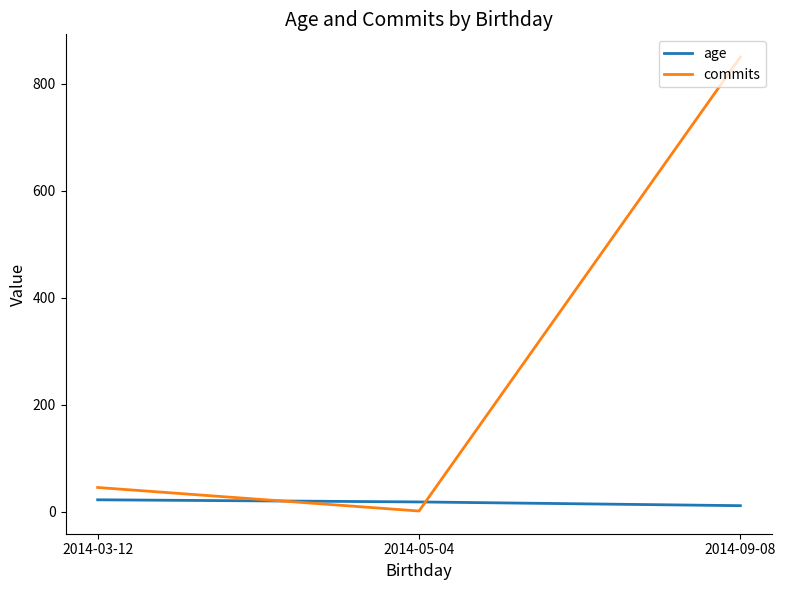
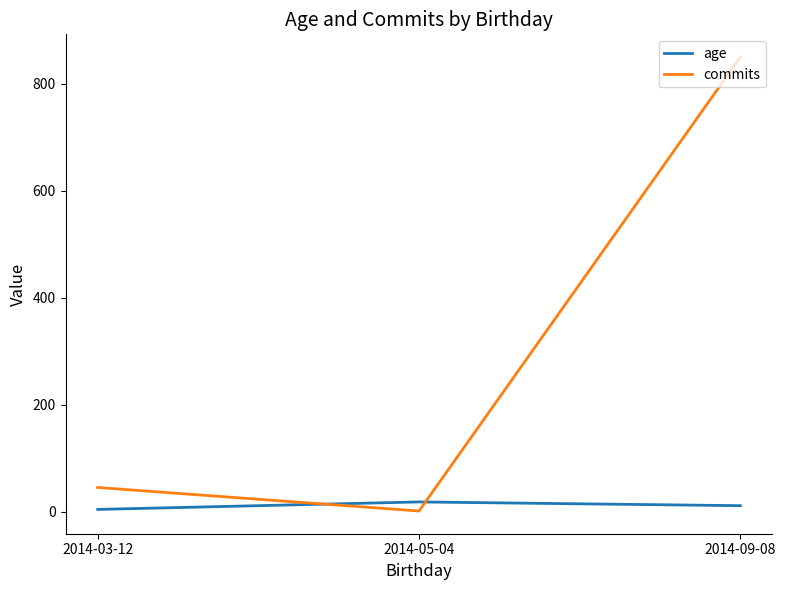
  {
    "age": {
-     "2014-03-12": 20,
+     "2014-03-12": 0,
      "2014-05-04": 20,
      "2014-09-08": 10
    },
    "commits": {
      "2014-03-12": 50,
      "2014-05-04": 0
    }
  }
